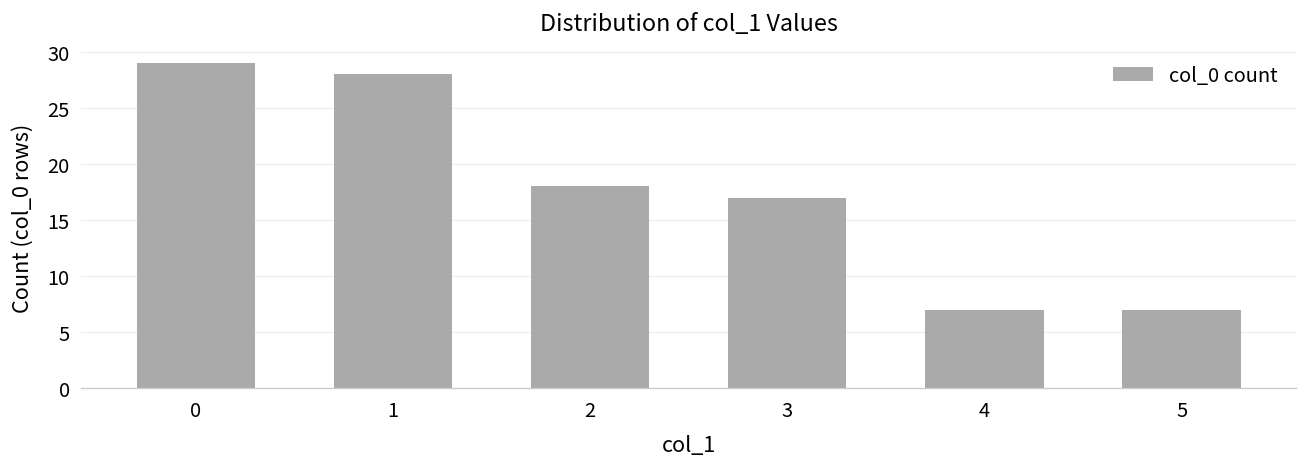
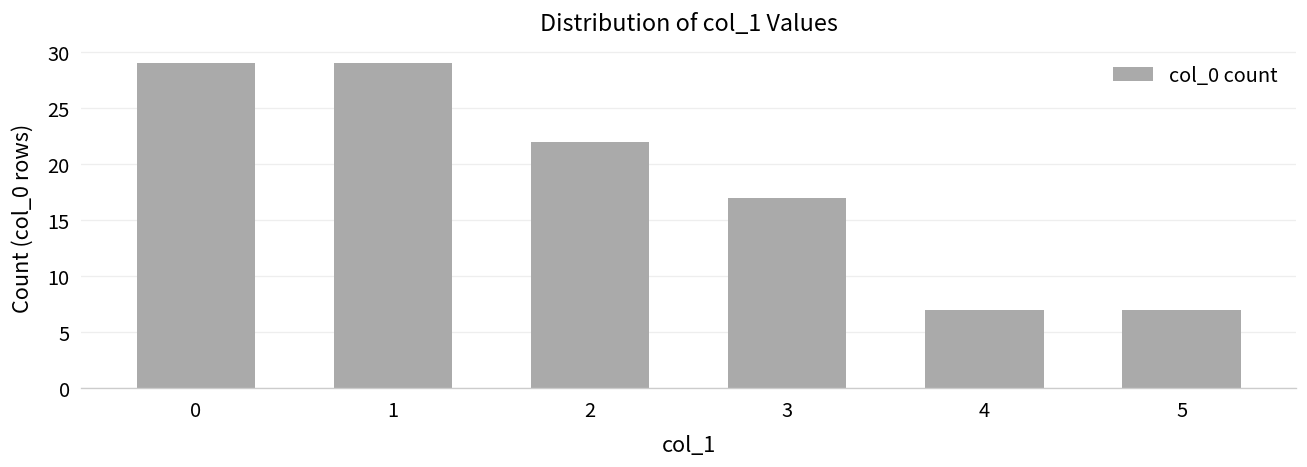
  {
    "0": 29,
-   "1": 28,
-   "2": 18,
+   "1": 29,
+   "2": 22,
    "3": 17,
    "4": 7,
    "5": 7
  }
